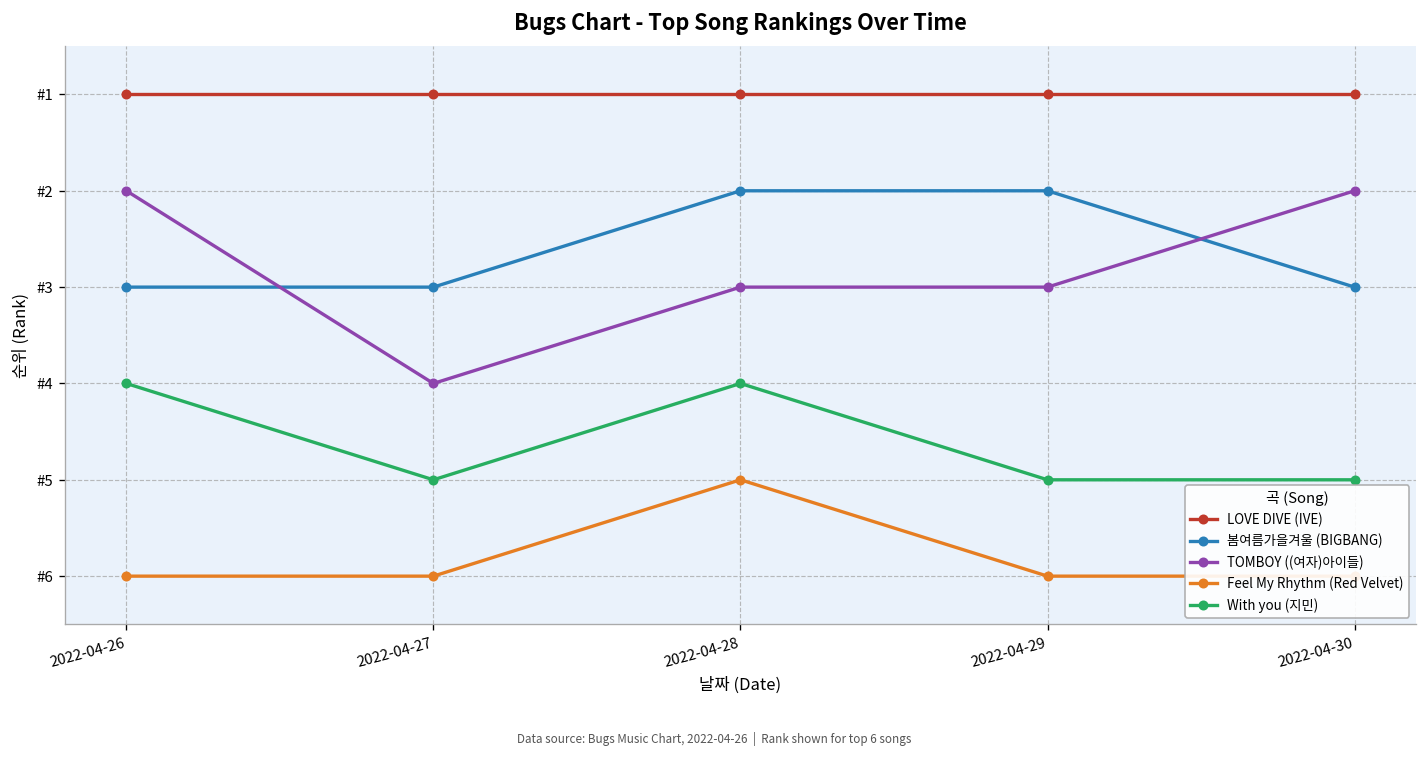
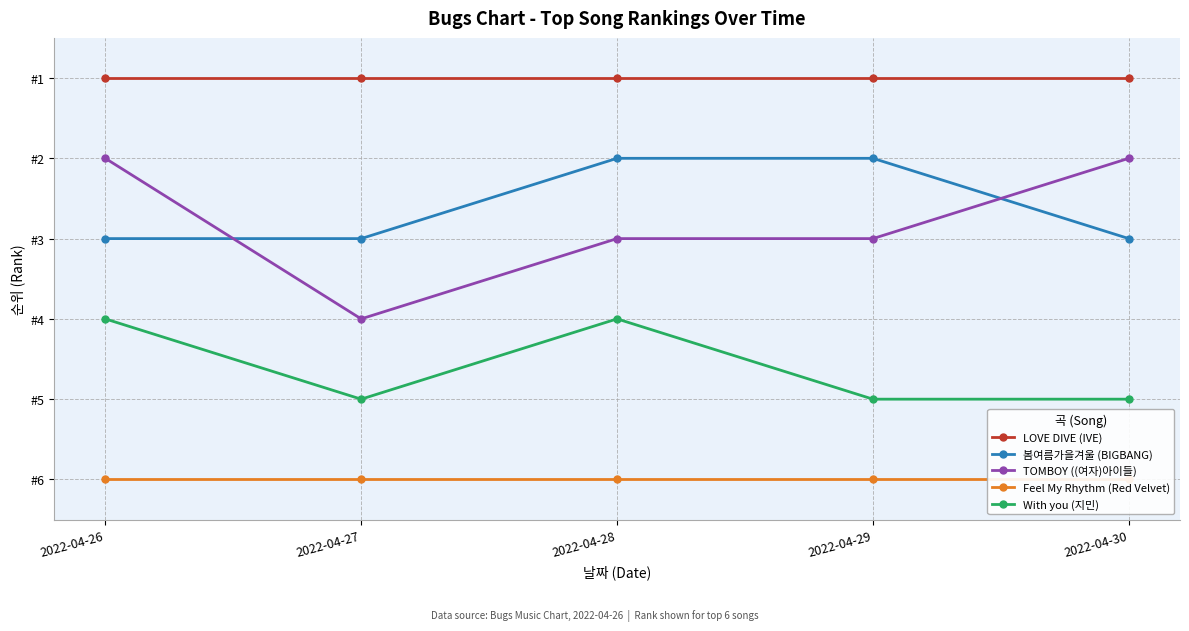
  {
    "LOVE DIVE (IVE)": {
      "2022-04-26": "#1",
      "2022-04-27": "#1",
      "2022-04-28": "#1",
      "2022-04-29": "#1",
      "2022-04-30": "#1"
    },
    "봄여름가을겨울 (BIGBANG)": {
      "2022-04-26": "#3",
      "2022-04-27": "#3",
      "2022-04-28": "#2",
      "2022-04-29": "#2",
      "2022-04-30": "#3"
    },
    "TOMBOY ((여자)아이들)": {
      "2022-04-26": "#2",
      "2022-04-27": "#4",
      "2022-04-28": "#3",
      "2022-04-29": "#3",
      "2022-04-30": "#2"
    },
    "Feel My Rhythm (Red Velvet)": {
      "2022-04-26": "#6",
      "2022-04-27": "#6",
-     "2022-04-28": "#5",
+     "2022-04-28": "#6",
      "2022-04-29": "#6"
    },
    "With you (지민)": {
      "2022-04-26": "#4",
      "2022-04-27": "#5",
      "2022-04-28": "#4",
      "2022-04-29": "#5",
      "2022-04-30": "#5"
    }
  }
